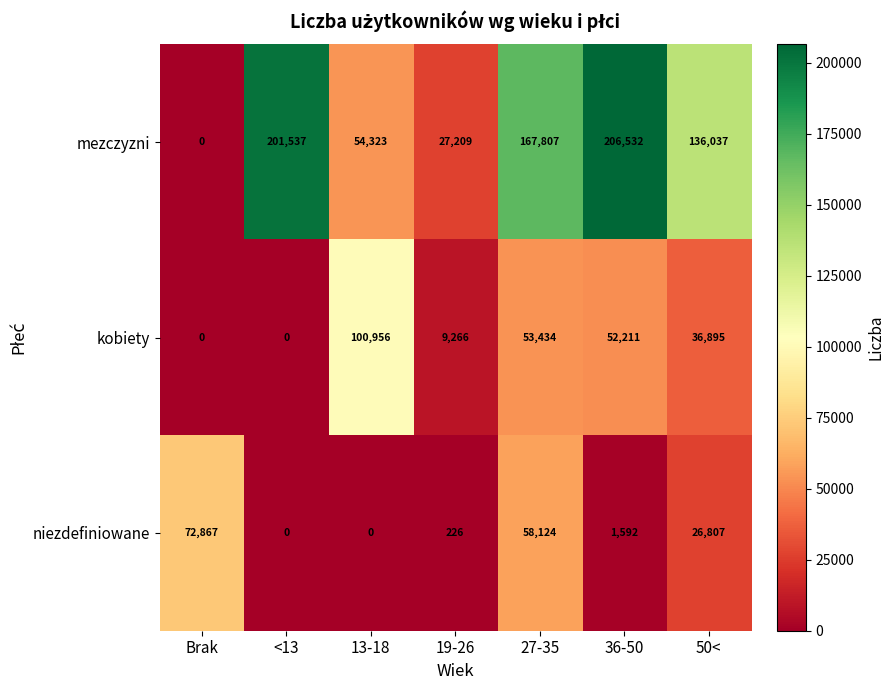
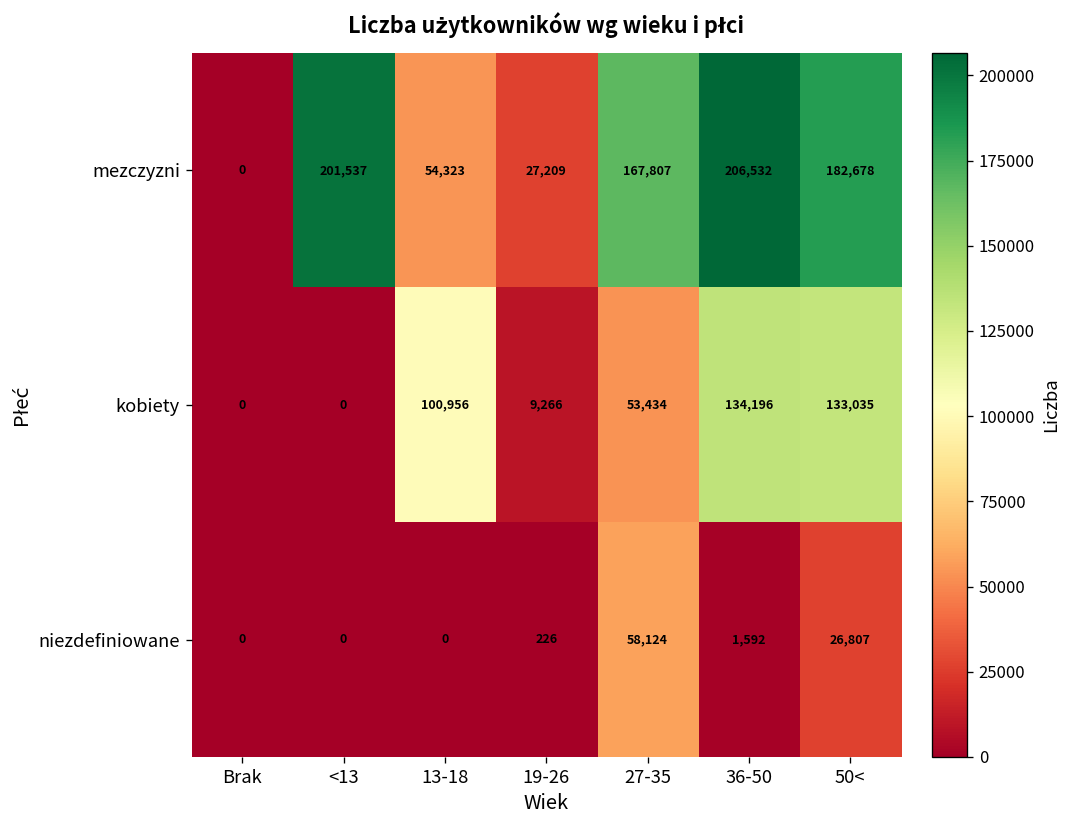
  {
    "mezczyzni": {
      "Brak": "0",
      "<13": "201,537",
      "13-18": "54,323",
      "19-26": "27,209",
      "27-35": "167,807",
      "36-50": "206,532",
-     "50<": "136,037"
+     "50<": "182,678"
    },
    "kobiety": {
      "Brak": "0",
      "<13": "0",
      "13-18": "100,956",
      "19-26": "9,266",
      "27-35": "53,434",
-     "36-50": "52,211",
-     "50<": "36,895"
+     "36-50": "134,196",
+     "50<": "133,035"
    },
    "niezdefiniowane": {
-     "Brak": "72,867",
+     "Brak": "0",
      "<13": "0",
      "13-18": "0",
      "19-26": "226",
      "27-35": "58,124",
      "36-50": "1,592",
      "50<": "26,807"
    }
  }
